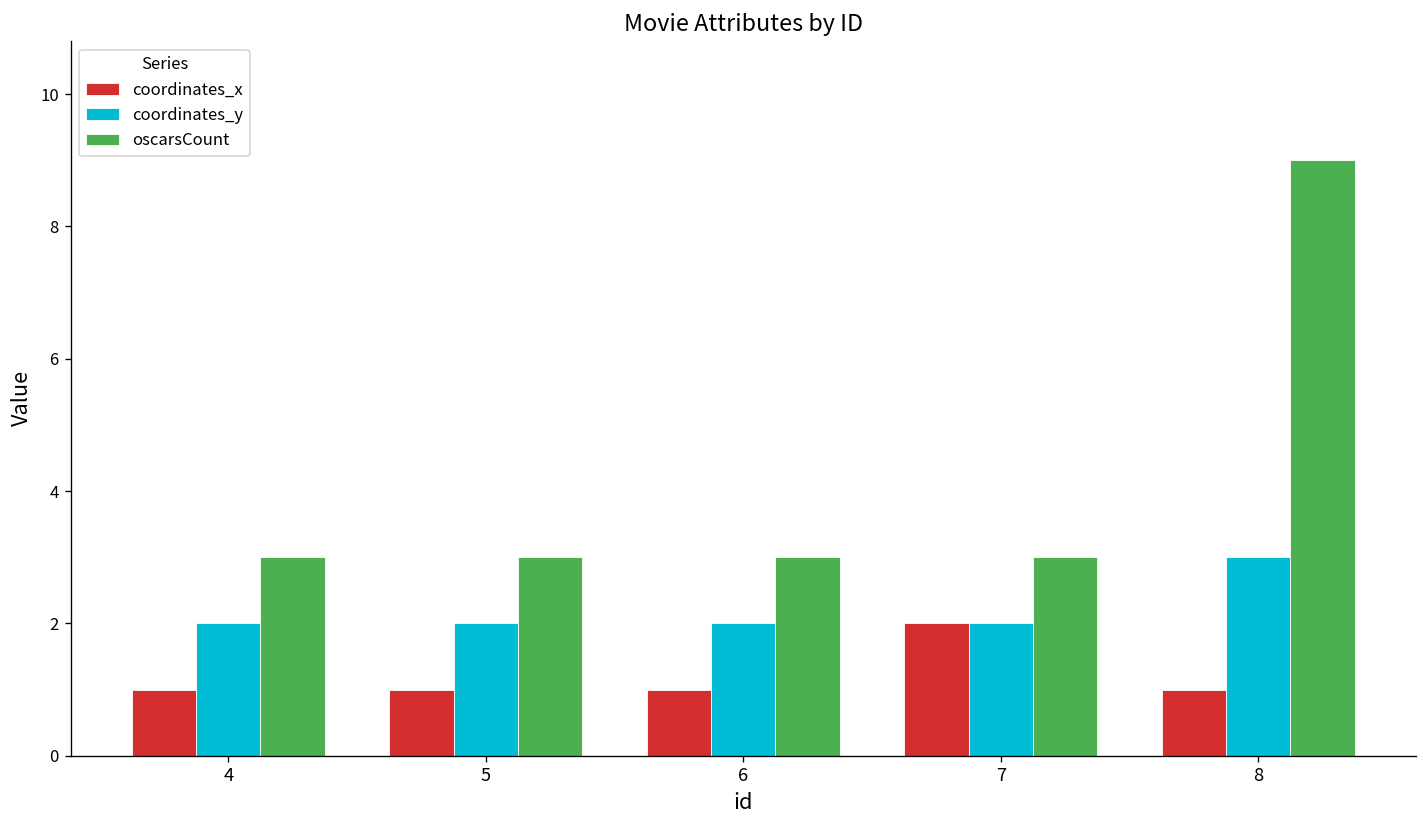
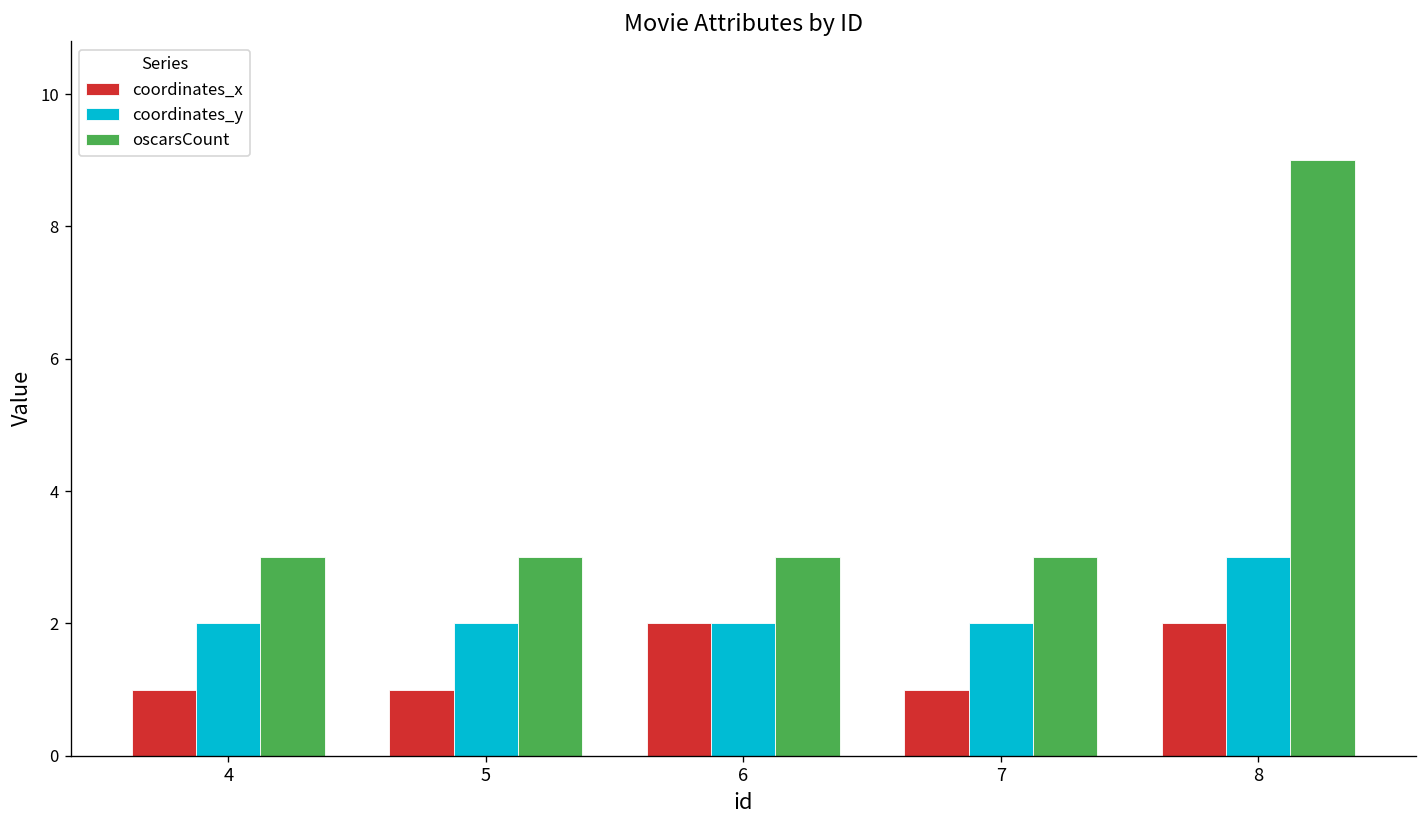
  {
    "coordinates_x": {
      "4": 1,
      "5": 1,
-     "6": 1,
-     "7": 2,
-     "8": 1
+     "6": 2,
+     "7": 1,
+     "8": 2
    },
    "coordinates_y": {
      "4": 2,
      "5": 2,
      "6": 2,
      "7": 2,
      "8": 3
    },
    "oscarsCount": {
      "4": 3,
      "5": 3,
      "6": 3,
      "7": 3,
      "8": 9
    }
  }
